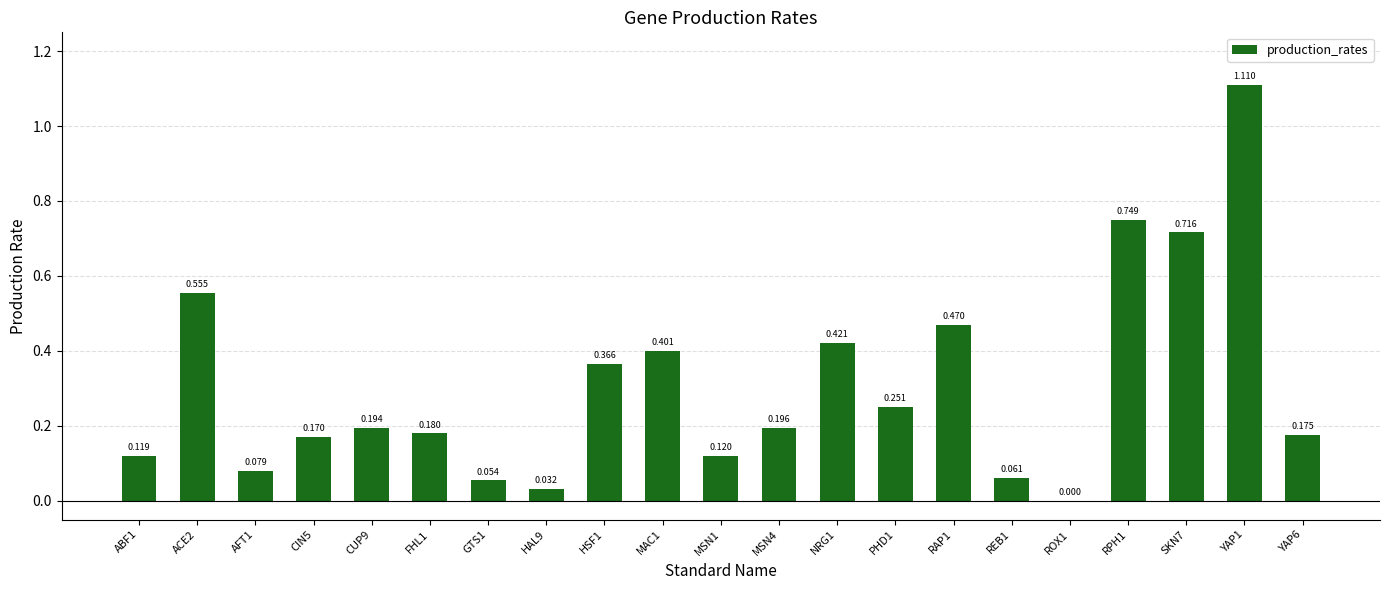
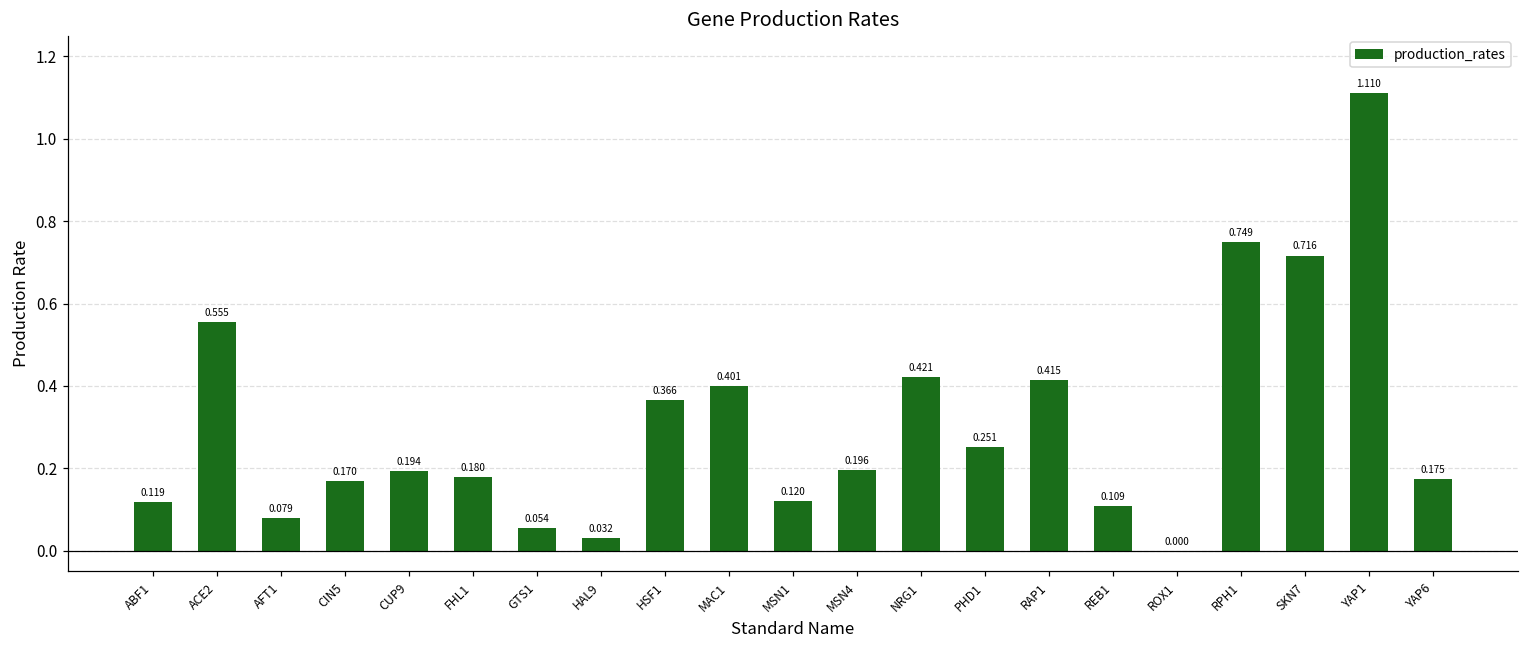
  {
    "ABF1": 0.119,
    "ACE2": 0.555,
    "AFT1": 0.079,
    "CIN5": 0.170,
    "CUP9": 0.194,
    "FHL1": 0.180,
    "GTS1": 0.054,
    "HAL9": 0.032,
    "HSF1": 0.366,
    "MAC1": 0.401,
    "MSN1": 0.120,
    "MSN4": 0.196,
    "NRG1": 0.421,
    "PHD1": 0.251,
-   "RAP1": 0.470,
-   "REB1": 0.061,
+   "RAP1": 0.415,
+   "REB1": 0.109,
    "ROX1": 0.000,
    "RPH1": 0.749,
    "SKN7": 0.716,
    "YAP1": 1.110,
    "YAP6": 0.175
  }
